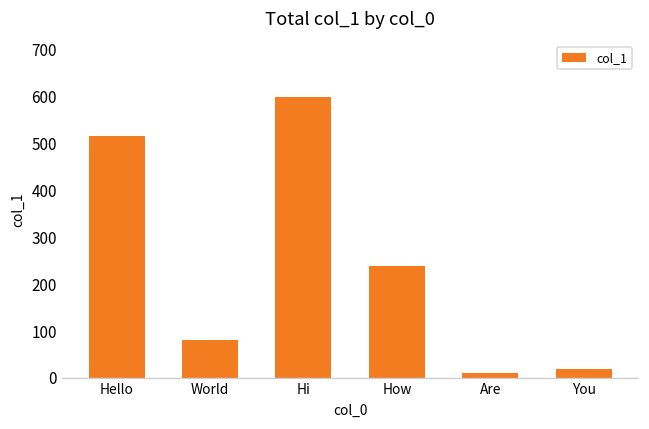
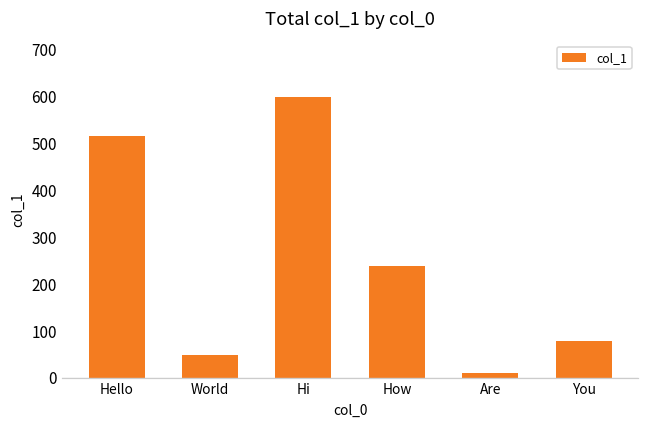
  {
    "Hello": 520,
-   "World": 80,
+   "World": 50,
    "Hi": 600,
    "How": 240,
    "Are": 10,
-   "You": 20
+   "You": 80
  }
